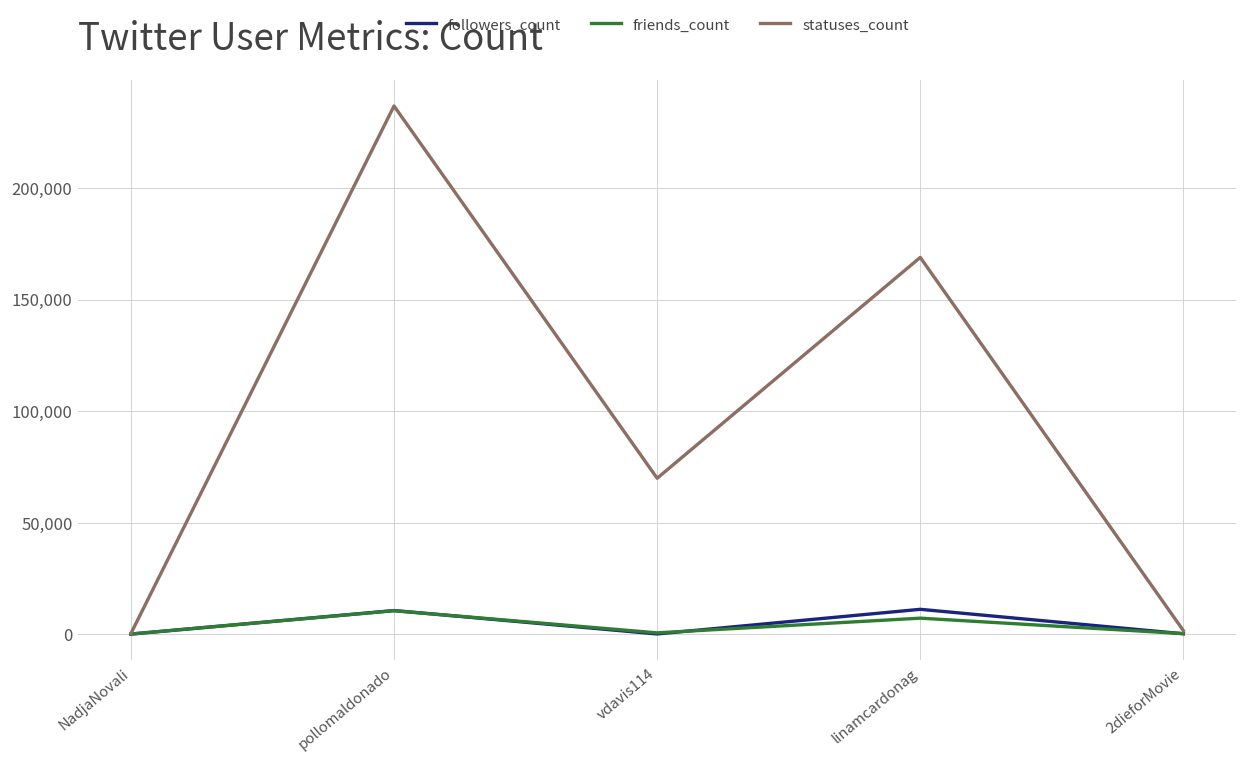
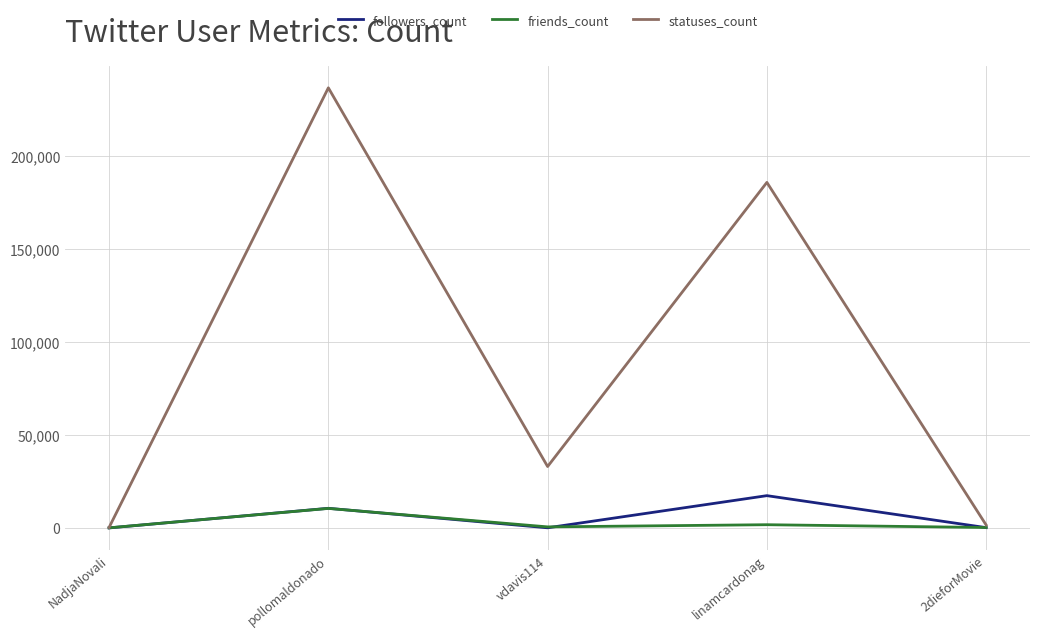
  {
    "followers_count": {
-     "linamcardonag": "11,000"
+     "linamcardonag": "17,000"
    },
    "friends_count": {
-     "linamcardonag": "7,000"
+     "linamcardonag": "2,000"
    },
    "statuses_count": {
      "pollomaldonado": "237,000",
-     "vdavis114": "70,000",
-     "linamcardonag": "169,000"
+     "vdavis114": "33,000",
+     "linamcardonag": "186,000"
    }
  }
